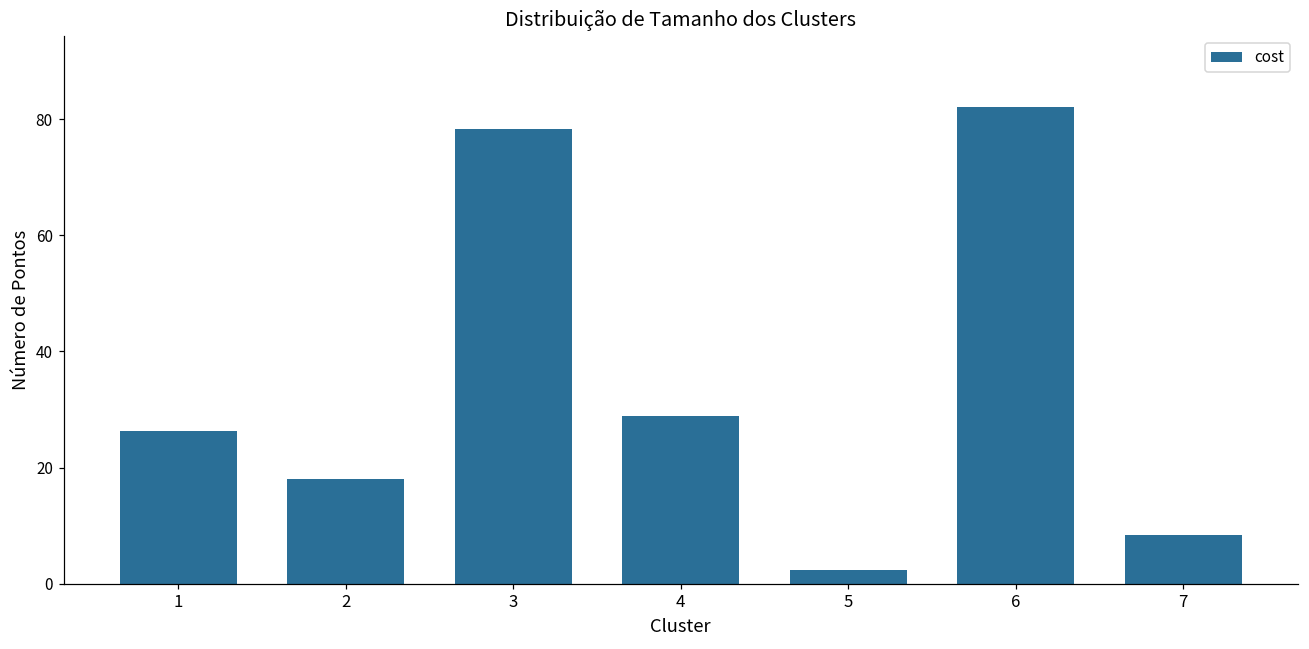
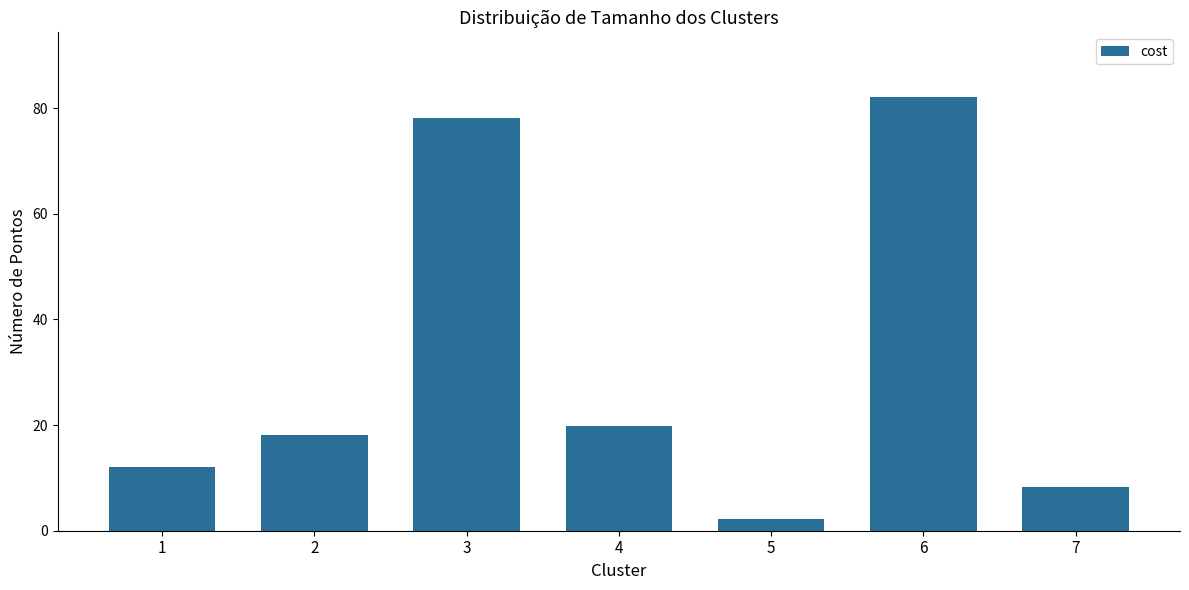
  {
-   "1": 26,
+   "1": 12,
    "2": 18,
    "3": 78,
-   "4": 29,
+   "4": 20,
    "5": 2,
    "6": 82,
    "7": 8
  }
